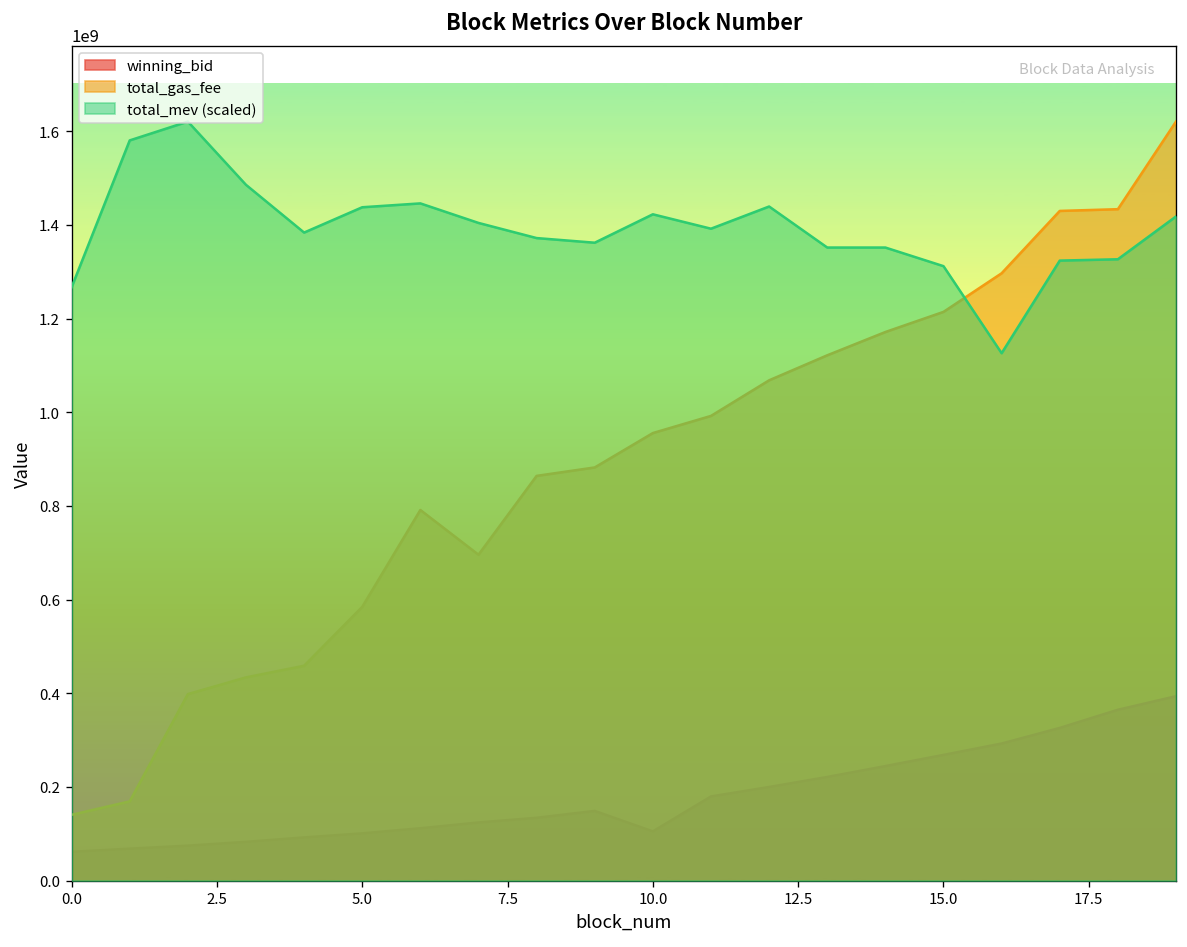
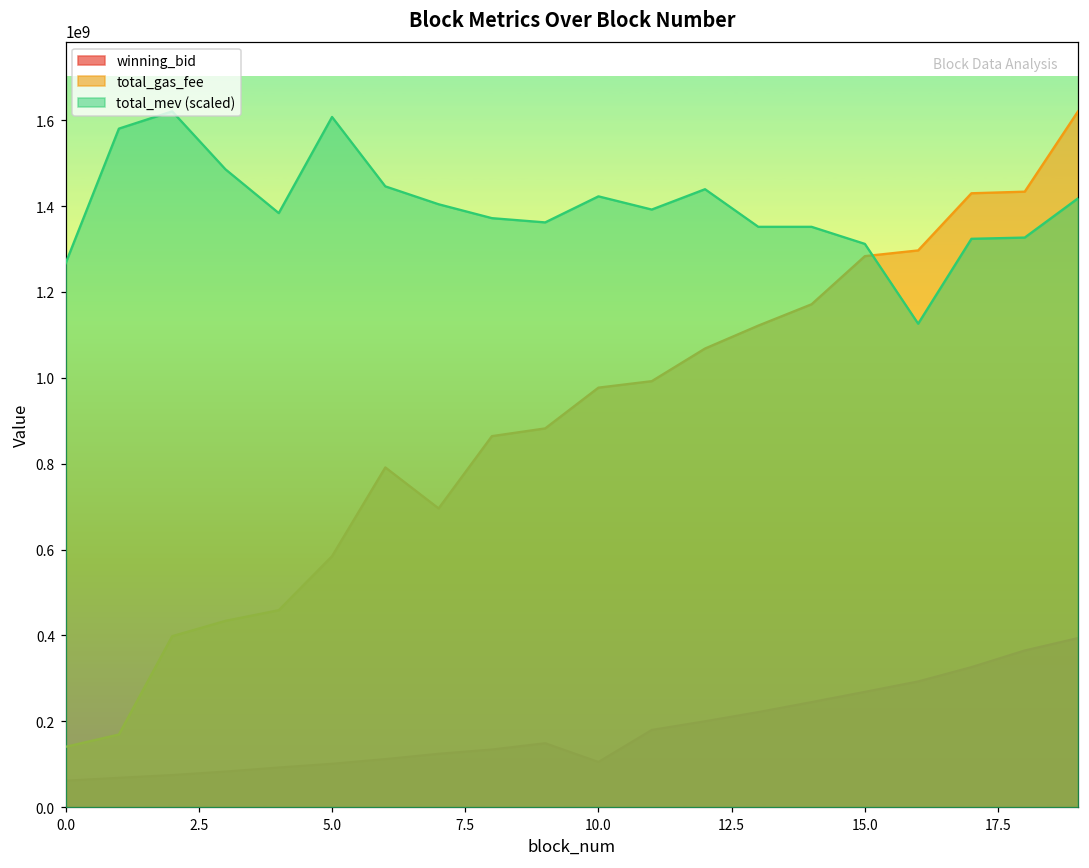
  {
    "winning_bid": {
      "0.0": 60000000,
      "5.0": 100000000,
      "10.0": 110000000,
      "15.0": 270000000
    },
    "total_gas_fee": {
      "0.0": 140000000,
      "5.0": 580000000,
-     "10.0": 960000000,
-     "15.0": 1210000000
+     "10.0": 980000000,
+     "15.0": 1280000000
    },
    "total_mev (scaled)": {
      "0.0": 1270000000,
-     "5.0": 1440000000,
+     "5.0": 1610000000,
      "10.0": 1420000000,
      "15.0": 1310000000
    }
  }
